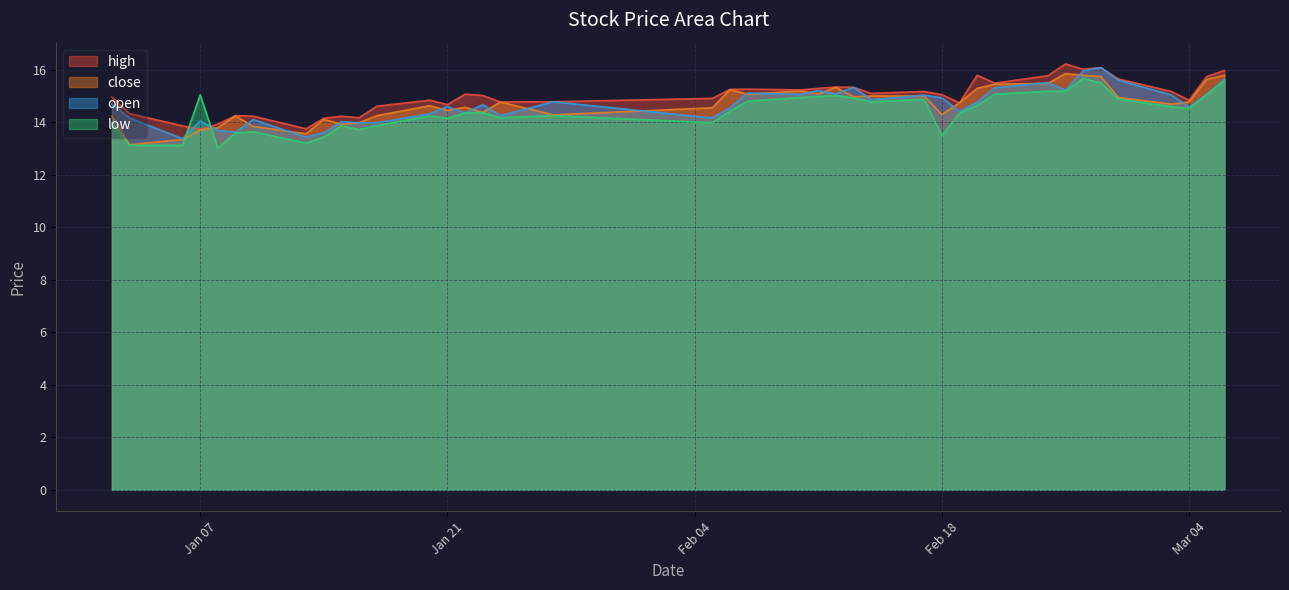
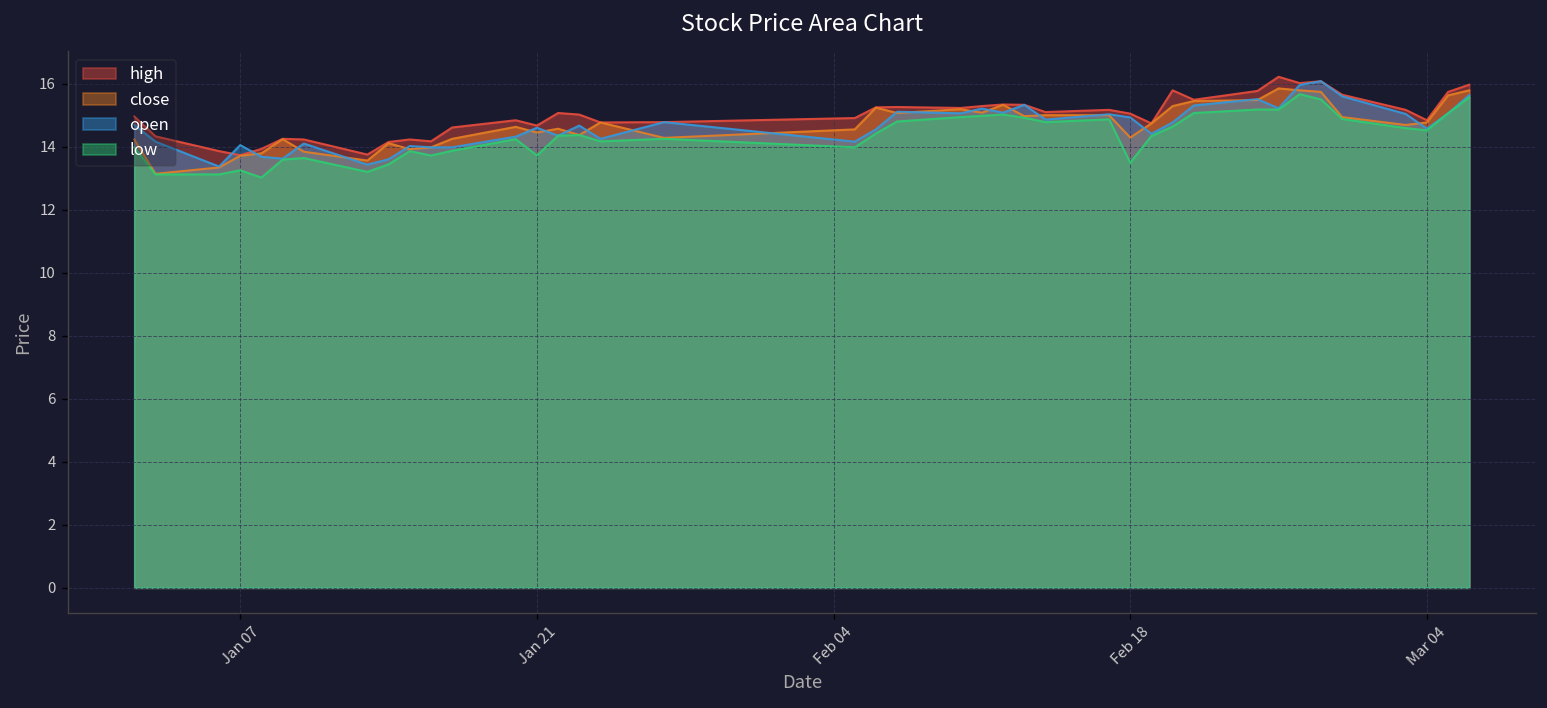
  {
    "open": {
      "Jan 07": 14.1,
      "Feb 18": 14.9
    },
    "low": {
-     "Jan 07": 15.1,
-     "Jan 21": 14.2,
+     "Jan 07": 13.3,
+     "Jan 21": 13.7,
      "Feb 18": 13.5
    }
  }
